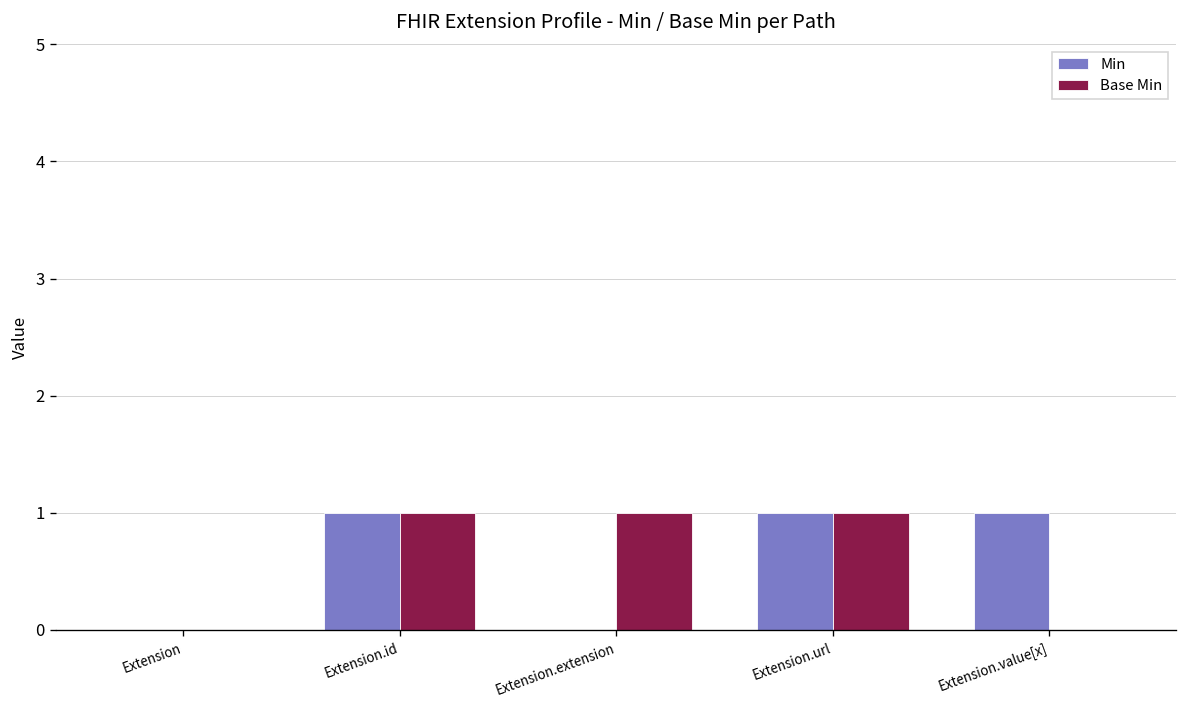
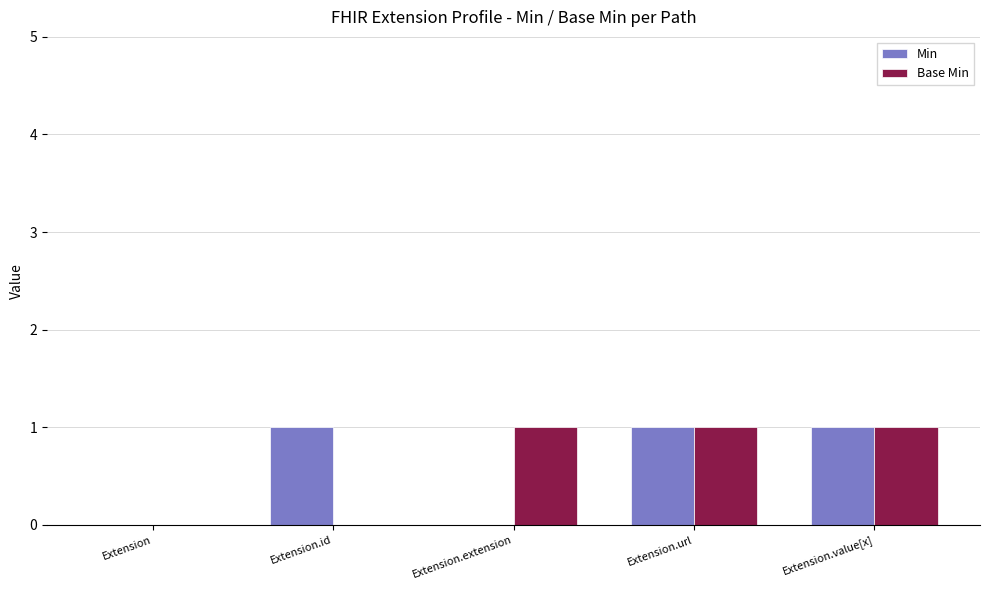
  {
    "Min": {
      "Extension": 0,
      "Extension.id": 1,
      "Extension.extension": 0,
      "Extension.url": 1,
      "Extension.value[x]": 1
    },
    "Base Min": {
      "Extension": 0,
-     "Extension.id": 1,
+     "Extension.id": 0,
      "Extension.extension": 1,
      "Extension.url": 1,
-     "Extension.value[x]": 0
+     "Extension.value[x]": 1
    }
  }
